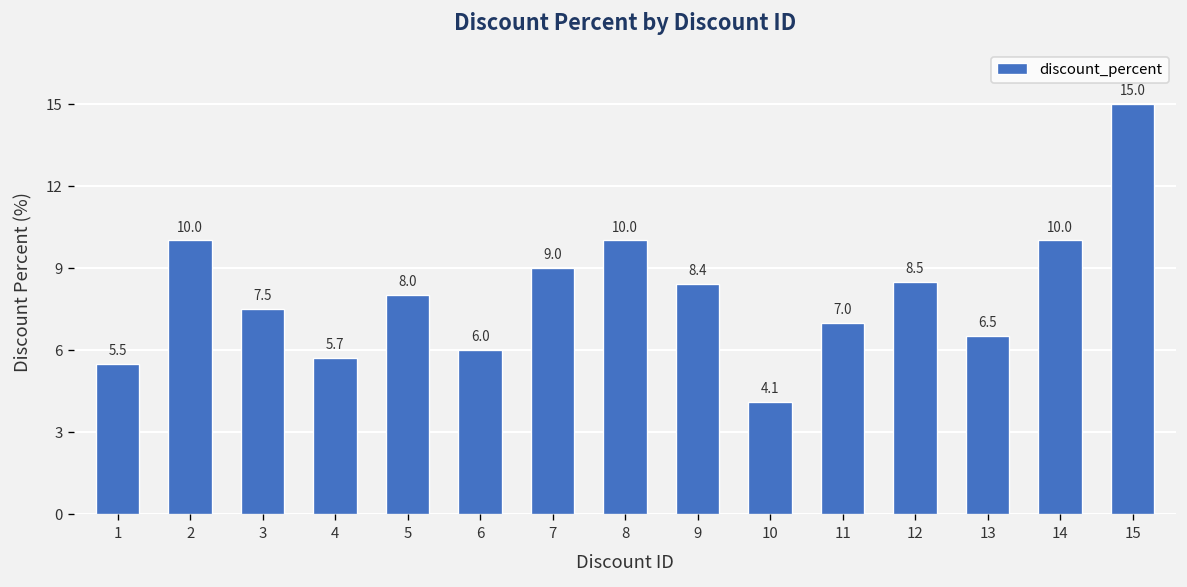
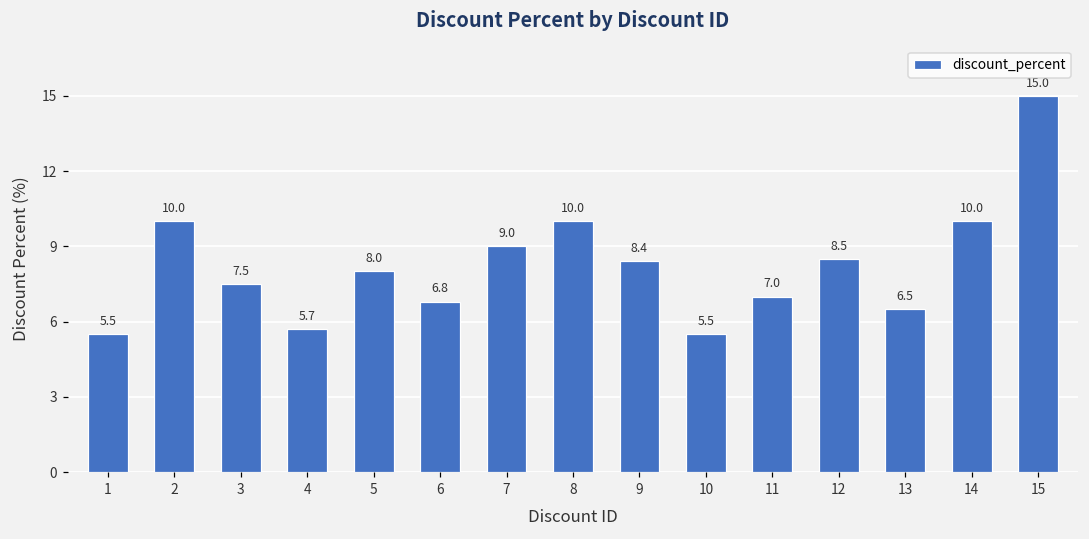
  {
    "1": 5.5,
    "2": 10.0,
    "3": 7.5,
    "4": 5.7,
    "5": 8.0,
-   "6": 6.0,
+   "6": 6.8,
    "7": 9.0,
    "8": 10.0,
    "9": 8.4,
-   "10": 4.1,
+   "10": 5.5,
    "11": 7.0,
    "12": 8.5,
    "13": 6.5,
    "14": 10.0,
    "15": 15.0
  }
